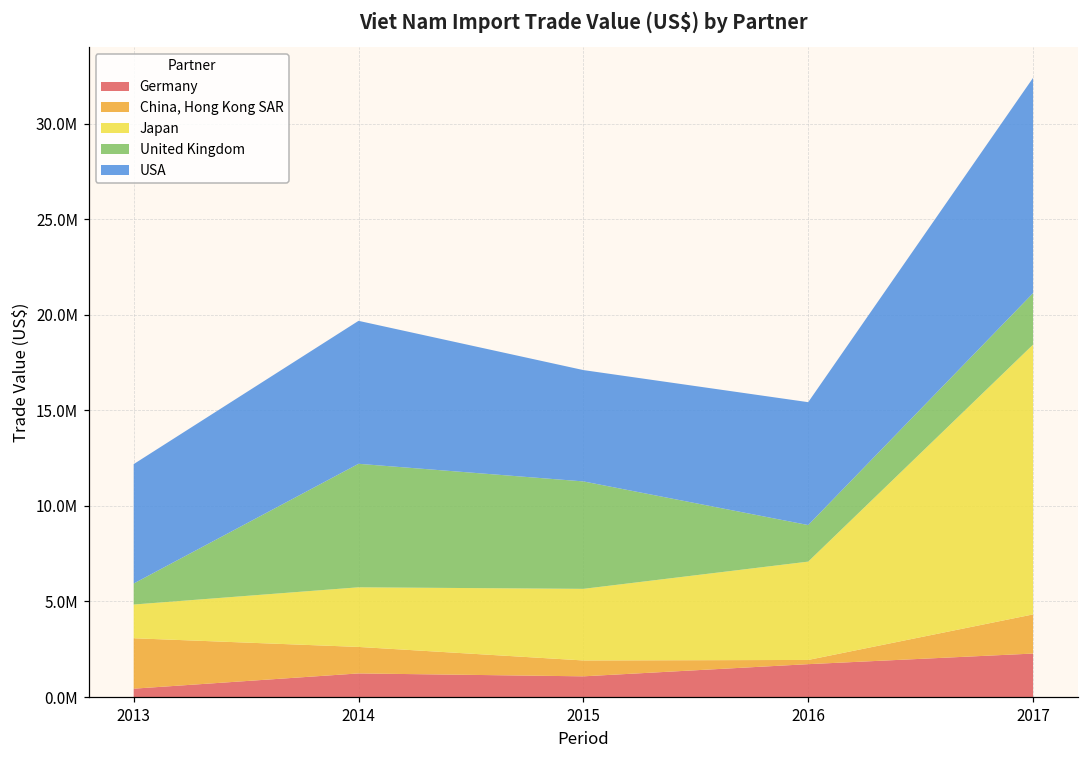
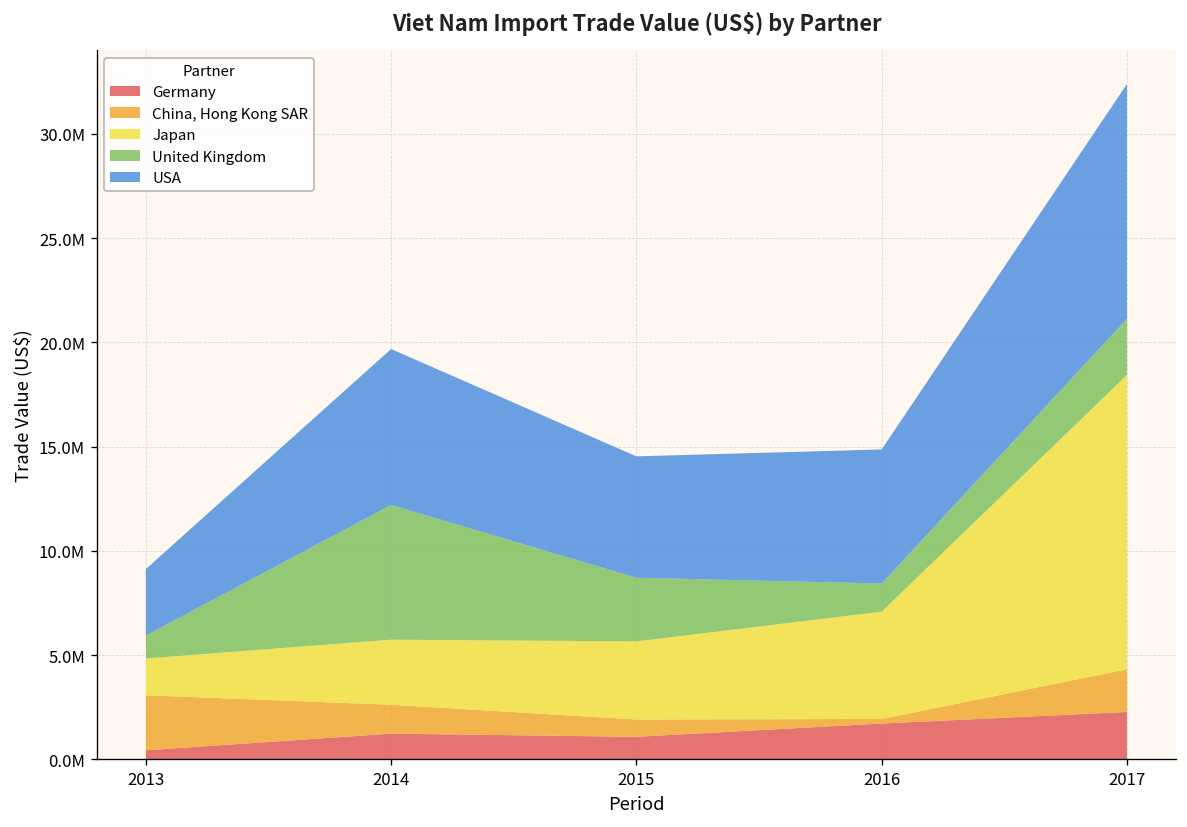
  {
    "Germany": {
      "2013": 400000,
      "2014": 1200000,
      "2015": 1100000,
      "2016": 1700000,
      "2017": 2300000
    },
    "United Kingdom": {
      "2013": 1100000,
      "2014": 6500000,
-     "2015": 5600000,
-     "2016": 1900000,
+     "2015": 3000000,
+     "2016": 1400000,
      "2017": 2700000
    },
    "USA": {
-     "2013": 6200000,
+     "2013": 3200000,
      "2014": 7500000,
      "2015": 5800000,
      "2016": 6400000,
      "2017": 11300000
    }
  }
